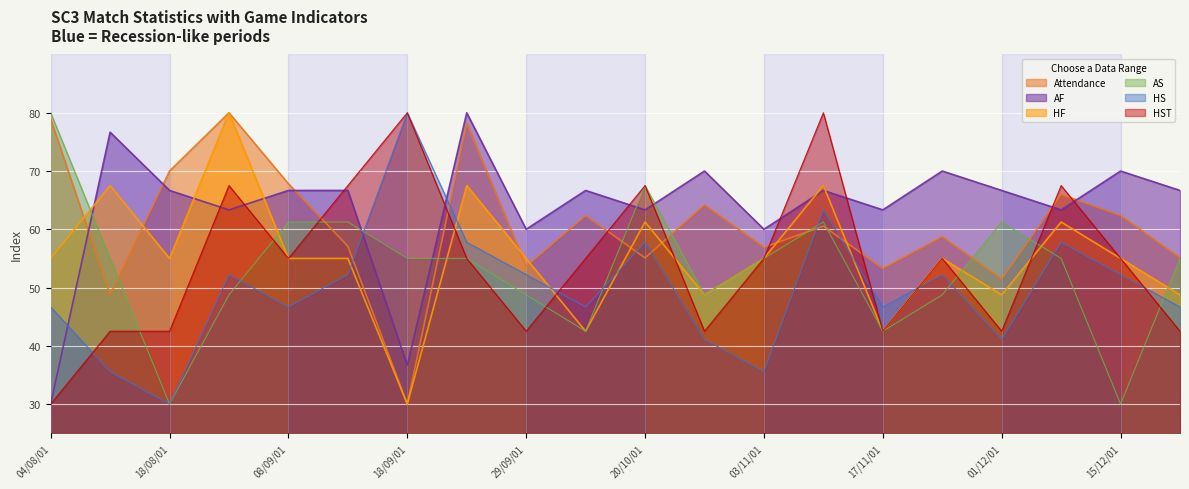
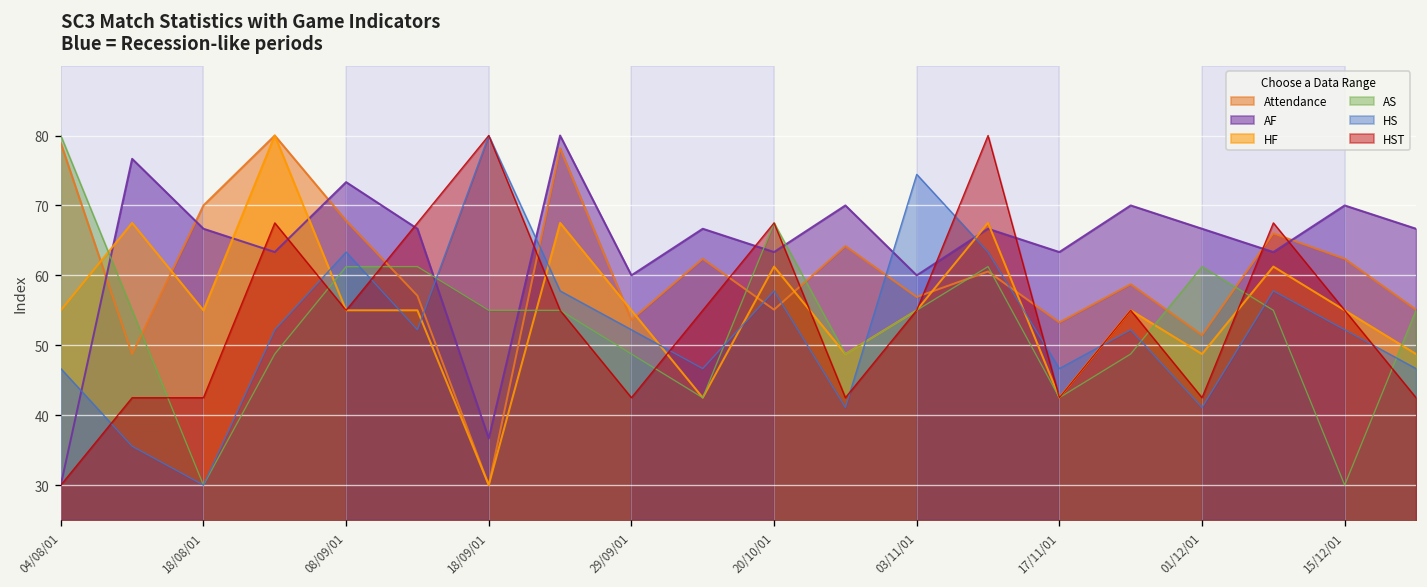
  {
    "AF": {
      "18/08/01": 67,
-     "08/09/01": 67,
+     "08/09/01": 73,
      "18/09/01": 37,
      "29/09/01": 60,
      "20/10/01": 63,
      "03/11/01": 60,
      "17/11/01": 63,
      "01/12/01": 67,
      "15/12/01": 70
    },
    "AS": {
      "04/08/01": 80,
      "08/09/01": 61,
      "18/09/01": 55,
      "29/09/01": 49,
      "01/12/01": 61,
      "15/12/01": 30
    },
    "HS": {
      "04/08/01": 47,
-     "08/09/01": 47,
+     "08/09/01": 63,
      "29/09/01": 52,
      "20/10/01": 58,
-     "03/11/01": 36,
+     "03/11/01": 74,
      "17/11/01": 47,
      "01/12/01": 41,
      "15/12/01": 52
    },
    "HST": {
      "18/08/01": 43,
      "29/09/01": 43,
      "01/12/01": 43
    }
  }
